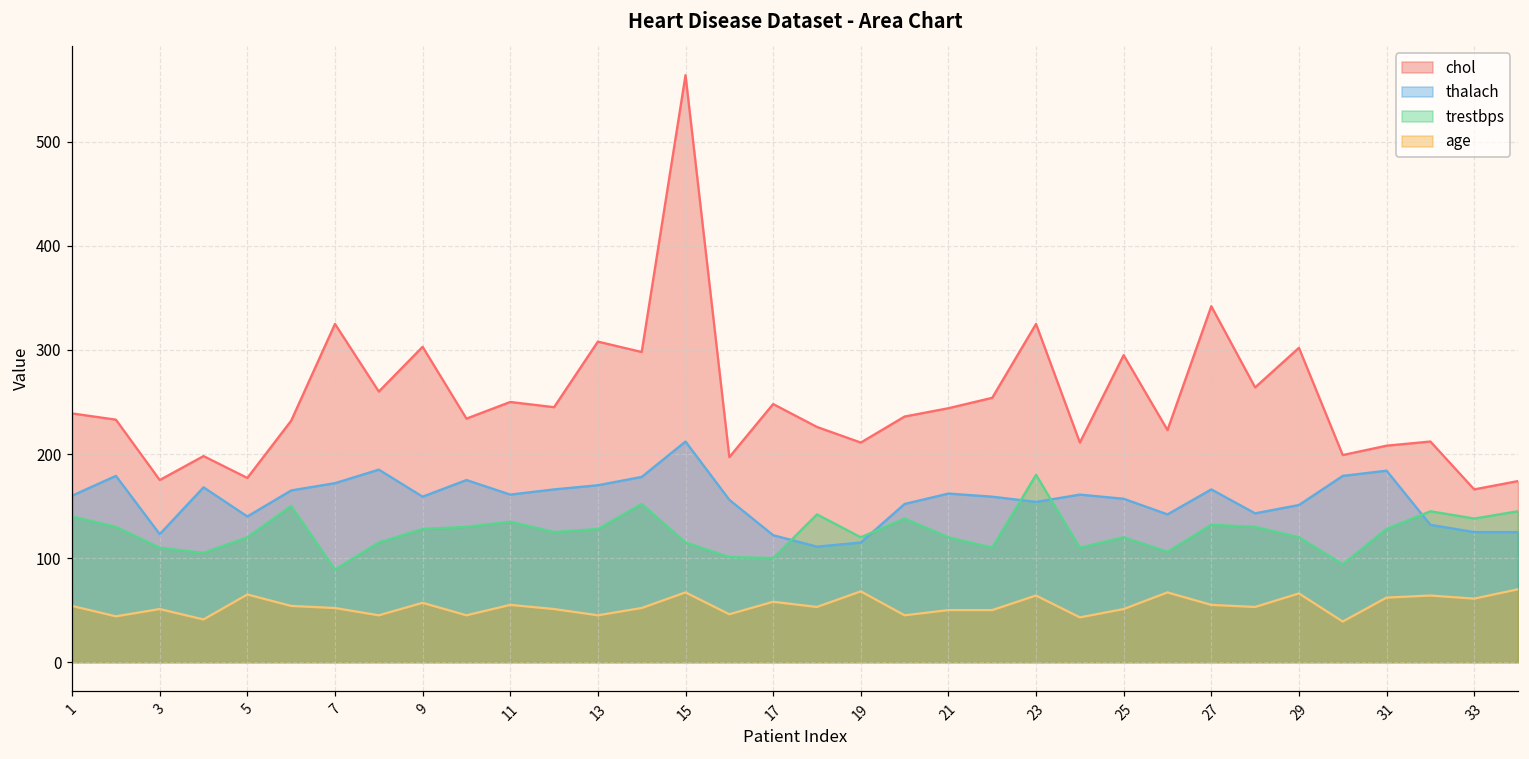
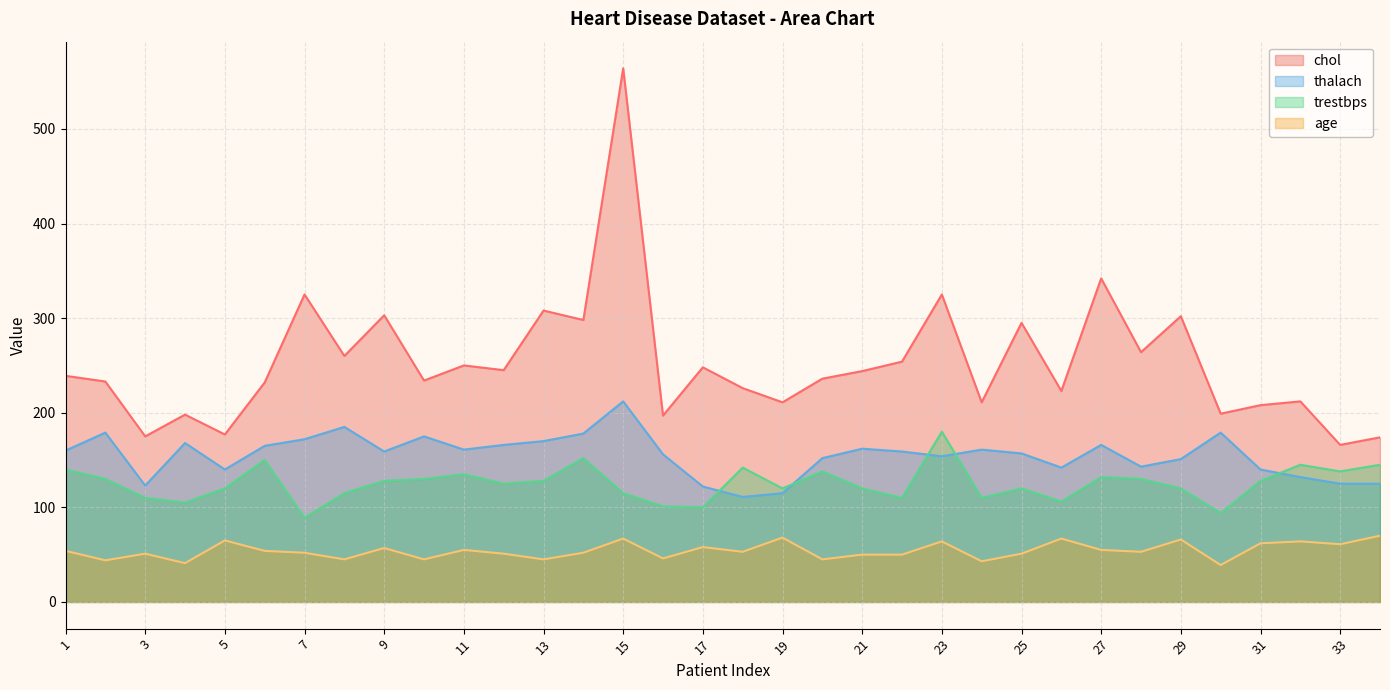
  {
    "thalach": {
      "1": 160,
      "3": 120,
      "5": 140,
      "7": 170,
      "9": 160,
      "11": 160,
      "13": 170,
      "15": 210,
      "17": 120,
      "19": 120,
      "21": 160,
      "23": 150,
      "25": 160,
      "27": 170,
      "29": 150,
-     "31": 180,
+     "31": 140,
      "33": 130
    },
    "trestbps": {
      "1": 140,
      "3": 110,
      "5": 120,
      "7": 90,
      "9": 130,
      "11": 140,
      "13": 130,
      "15": 120,
      "17": 100,
      "19": 120,
      "21": 120,
      "23": 180,
      "25": 120,
      "27": 130,
      "29": 120,
      "31": 130,
      "33": 140
    }
  }
